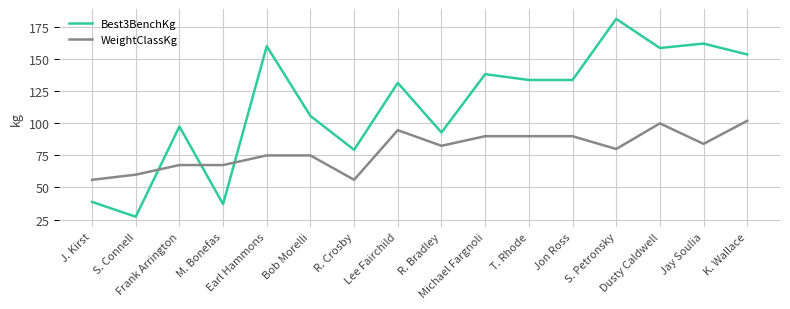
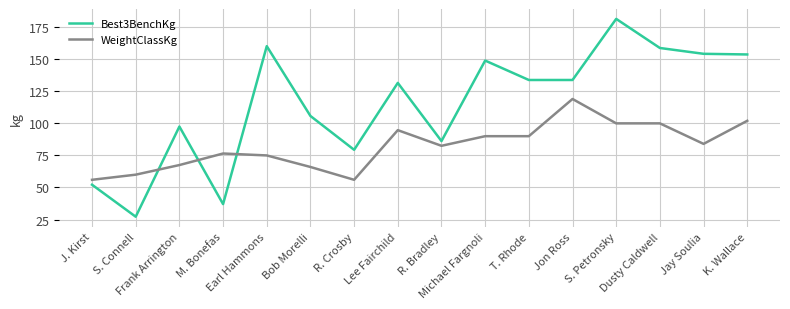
  {
    "Best3BenchKg": {
-     "J. Kirst": 39,
+     "J. Kirst": 52,
      "S. Connell": 27,
      "Frank Arrington": 98,
      "M. Bonefas": 37,
      "Earl Hammons": 160,
      "Bob Morelli": 106,
      "R. Crosby": 79,
      "Lee Fairchild": 132,
-     "R. Bradley": 93,
-     "Michael Fargnoli": 138,
+     "R. Bradley": 86,
+     "Michael Fargnoli": 149,
      "T. Rhode": 134,
      "Jon Ross": 134,
      "S. Petronsky": 181,
      "Dusty Caldwell": 159,
-     "Jay Soulia": 162,
+     "Jay Soulia": 154,
      "K. Wallace": 154
    },
    "WeightClassKg": {
      "J. Kirst": 56,
      "S. Connell": 60,
      "Frank Arrington": 68,
-     "M. Bonefas": 68,
+     "M. Bonefas": 77,
      "Earl Hammons": 75,
-     "Bob Morelli": 75,
+     "Bob Morelli": 66,
      "R. Crosby": 56,
      "Lee Fairchild": 95,
      "R. Bradley": 83,
      "Michael Fargnoli": 90,
      "T. Rhode": 90,
-     "Jon Ross": 90,
-     "S. Petronsky": 80,
+     "Jon Ross": 119,
+     "S. Petronsky": 100,
      "Dusty Caldwell": 100,
      "Jay Soulia": 84,
      "K. Wallace": 102
    }
  }
